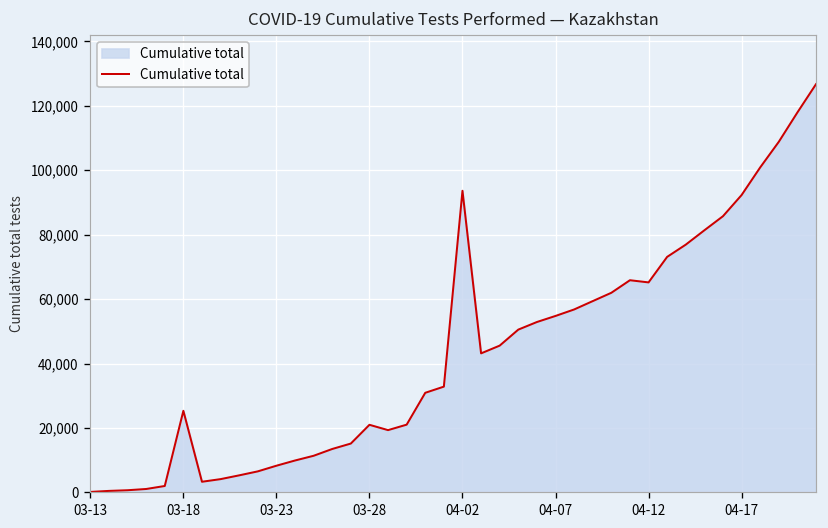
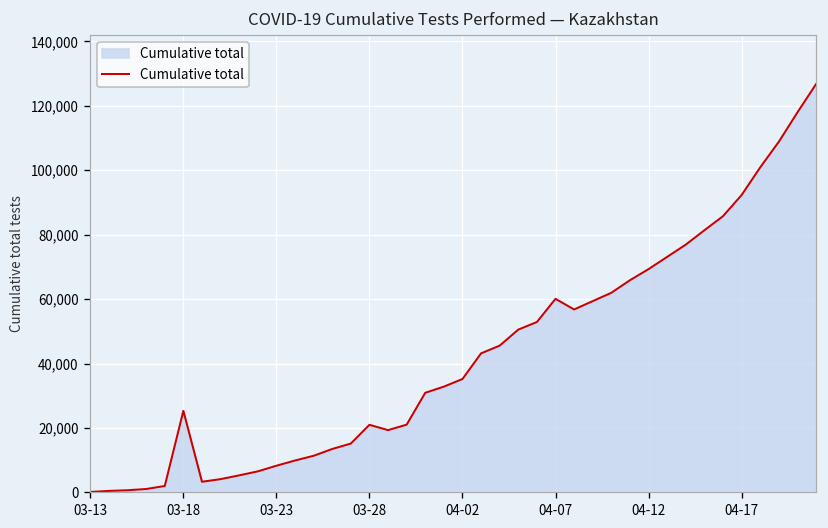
  {
    "03-13": "0",
    "03-18": "25,000",
    "03-23": "8,000",
    "03-28": "21,000",
-   "04-02": "94,000",
-   "04-07": "55,000",
-   "04-12": "65,000",
+   "04-02": "35,000",
+   "04-07": "60,000",
+   "04-12": "69,000",
    "04-17": "92,000"
  }
